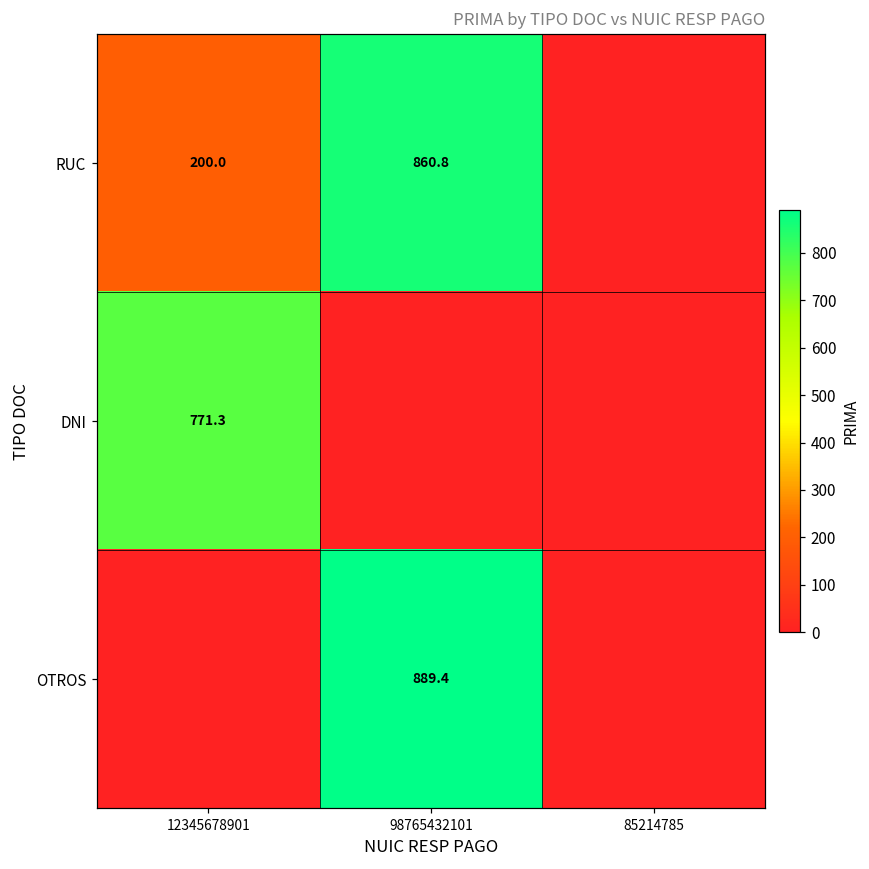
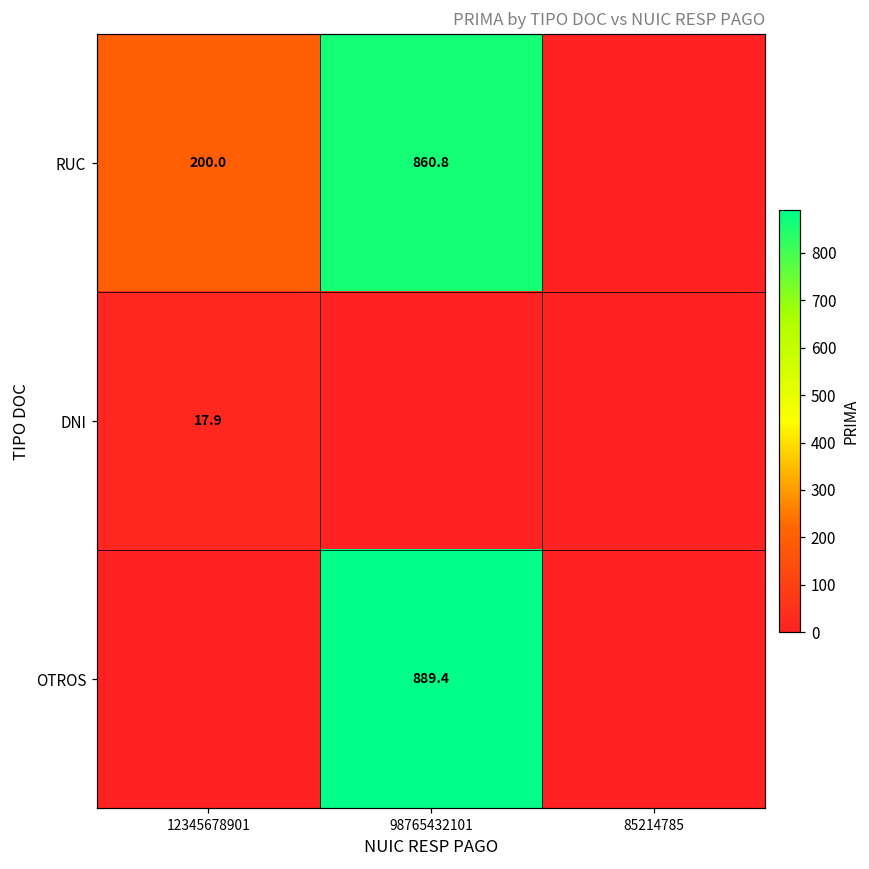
  {
    "RUC": {
      "12345678901": 200.0,
      "98765432101": 860.8
    },
    "DNI": {
-     "12345678901": 771.3
+     "12345678901": 17.9
    },
    "OTROS": {
      "98765432101": 889.4
    }
  }
